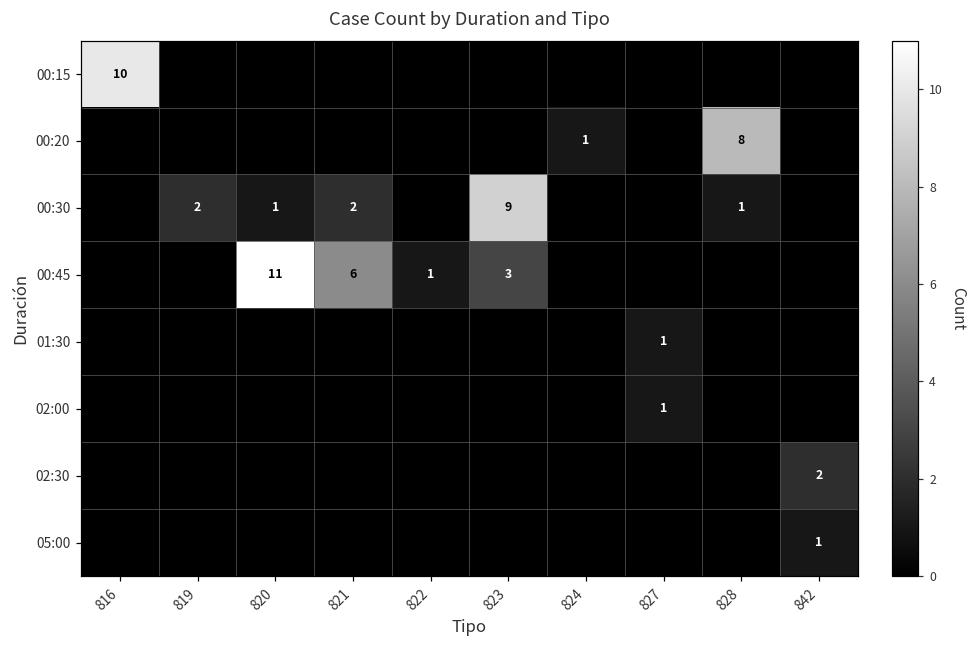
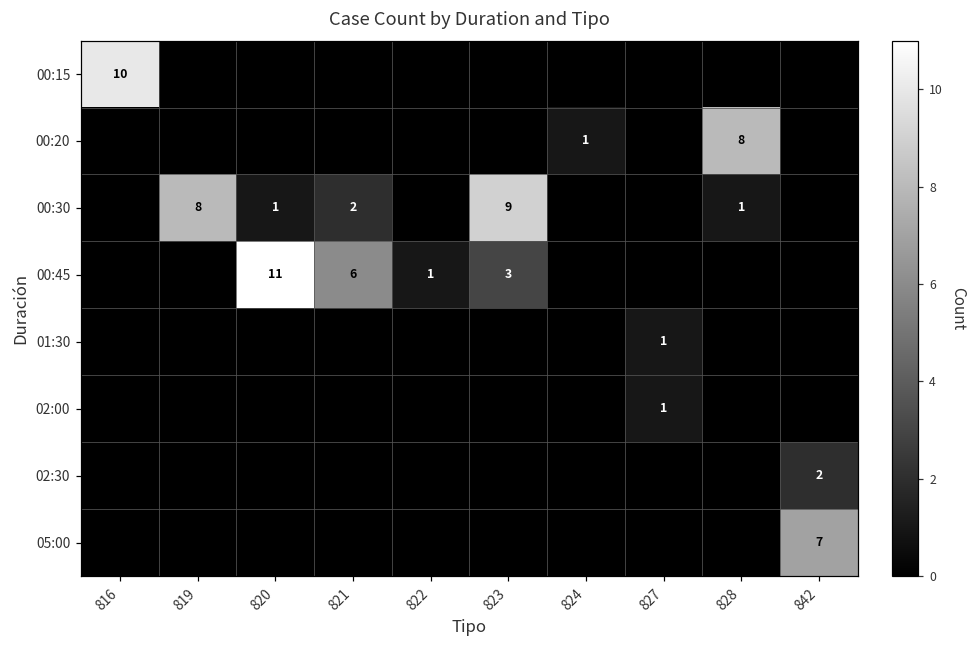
  {
    "00:15": {
      "816": 10
    },
    "00:20": {
      "824": 1,
      "828": 8
    },
    "00:30": {
-     "819": 2,
+     "819": 8,
      "820": 1,
      "821": 2,
      "823": 9,
      "828": 1
    },
    "00:45": {
      "820": 11,
      "821": 6,
      "822": 1,
      "823": 3
    },
    "01:30": {
      "827": 1
    },
    "02:00": {
      "827": 1
    },
    "02:30": {
      "842": 2
    },
    "05:00": {
-     "842": 1
+     "842": 7
    }
  }
